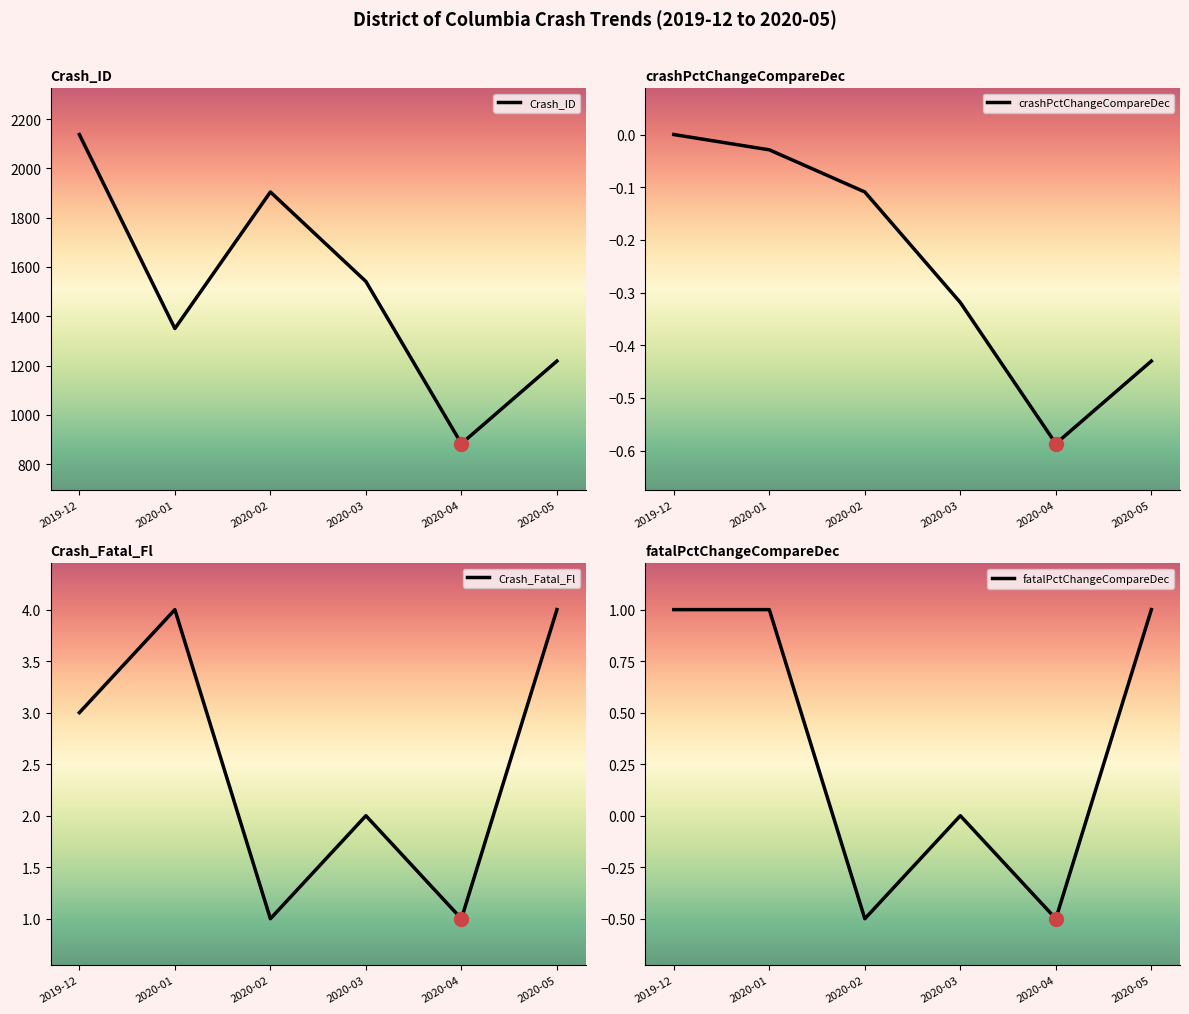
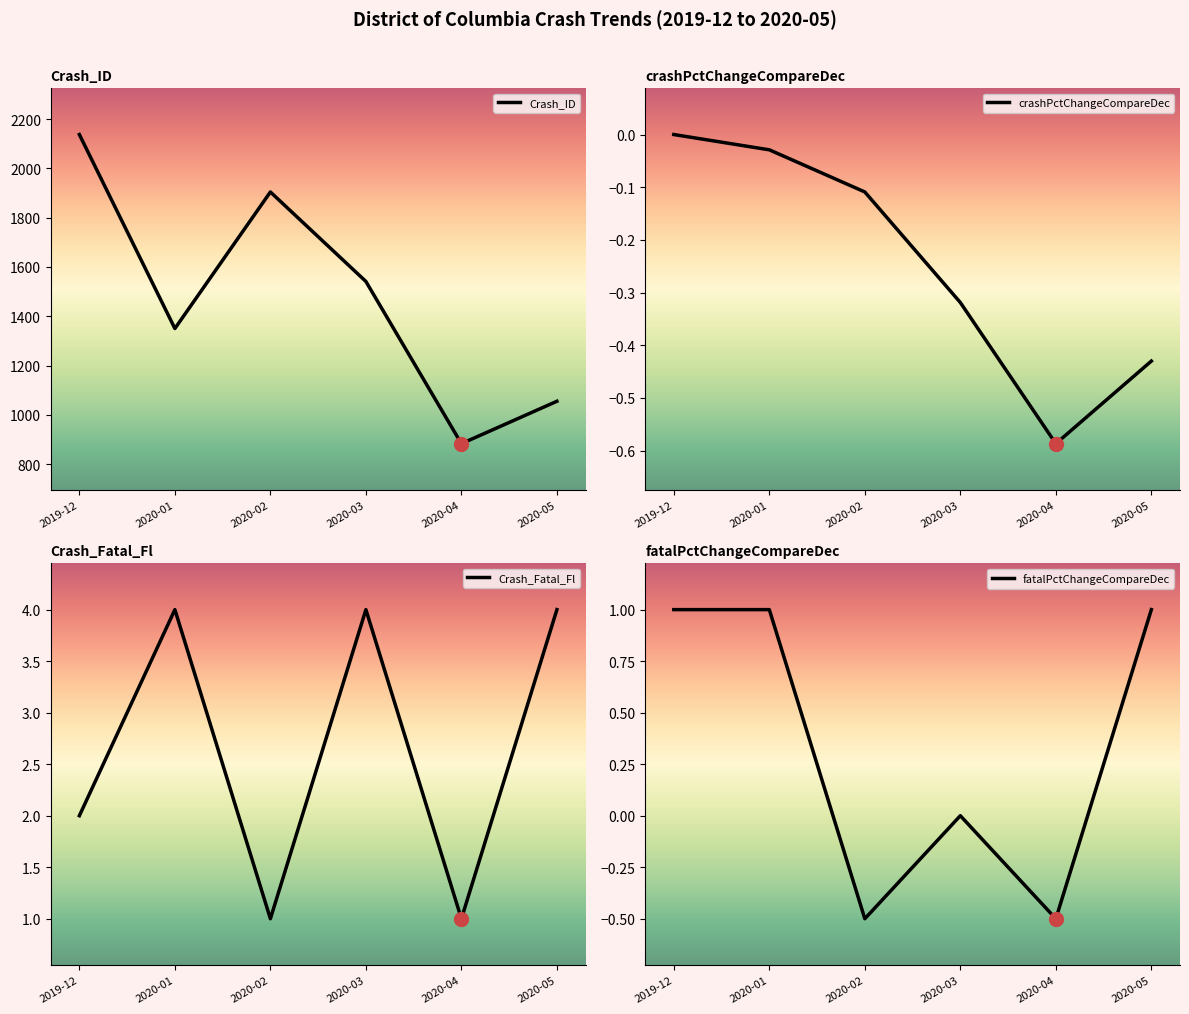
  {
    "Crash_ID": {
      "Crash_ID": {
        "2019-12": 2140,
        "2020-01": 1350,
        "2020-02": 1900,
        "2020-03": 1540,
-       "2020-05": 1220
+       "2020-05": 1060
      }
    },
    "crashPctChangeCompareDec": {
      "crashPctChangeCompareDec": {
        "2019-12": 0.00,
        "2020-01": -0.03,
        "2020-02": -0.11,
        "2020-03": -0.32,
        "2020-05": -0.43
      }
    },
    "Crash_Fatal_Fl": {
      "Crash_Fatal_Fl": {
-       "2019-12": 3,
+       "2019-12": 2,
        "2020-01": 4,
        "2020-02": 1,
-       "2020-03": 2,
+       "2020-03": 4,
        "2020-05": 4
      }
    },
    "fatalPctChangeCompareDec": {
      "fatalPctChangeCompareDec": {
        "2019-12": 1.00,
        "2020-01": 1.00,
        "2020-02": -0.50,
        "2020-03": 0.00,
        "2020-05": 1.00
      }
    }
  }
